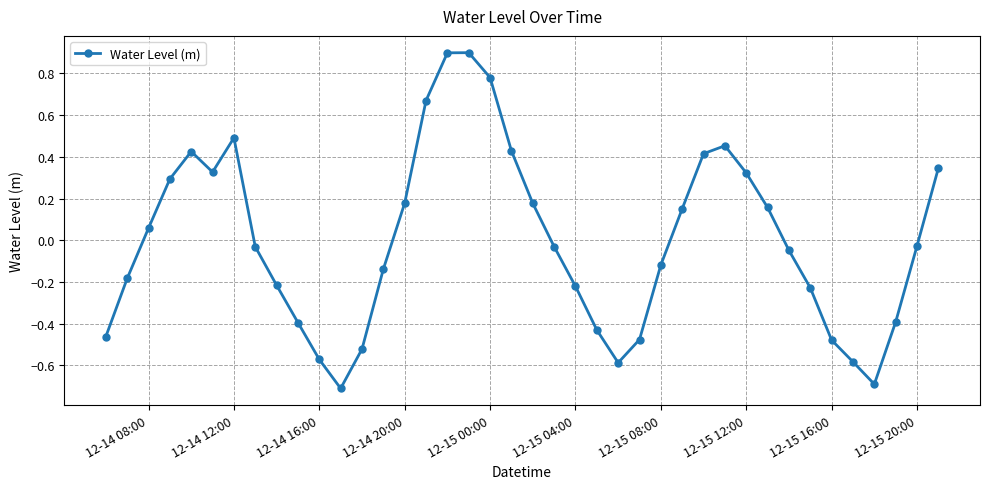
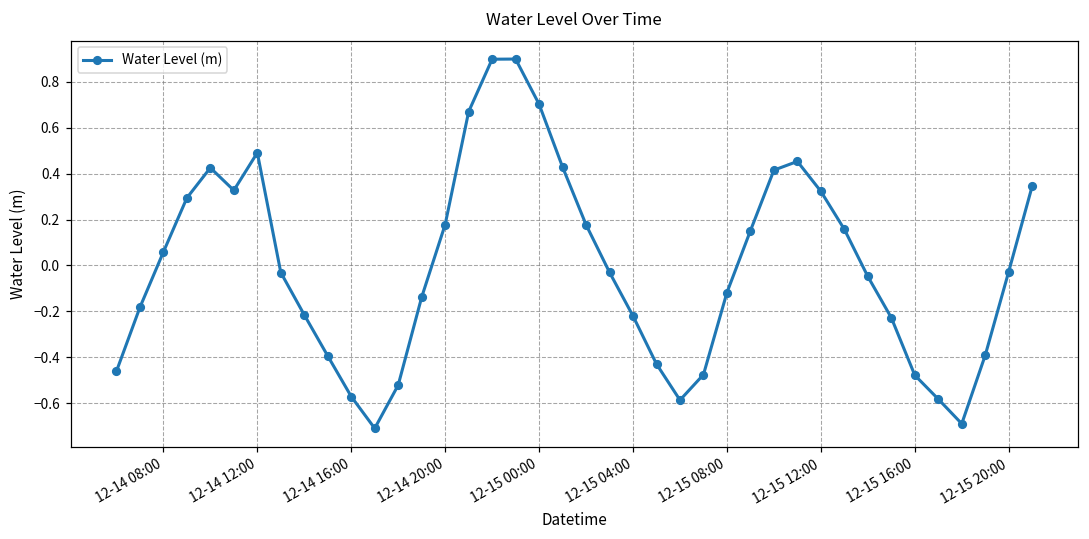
  {
    "12-14 08:00": 0.06,
    "12-14 12:00": 0.49,
    "12-14 16:00": -0.57,
    "12-14 20:00": 0.18,
-   "12-15 00:00": 0.78,
+   "12-15 00:00": 0.70,
    "12-15 04:00": -0.22,
    "12-15 08:00": -0.12,
    "12-15 12:00": 0.32,
    "12-15 16:00": -0.48,
    "12-15 20:00": -0.03
  }
